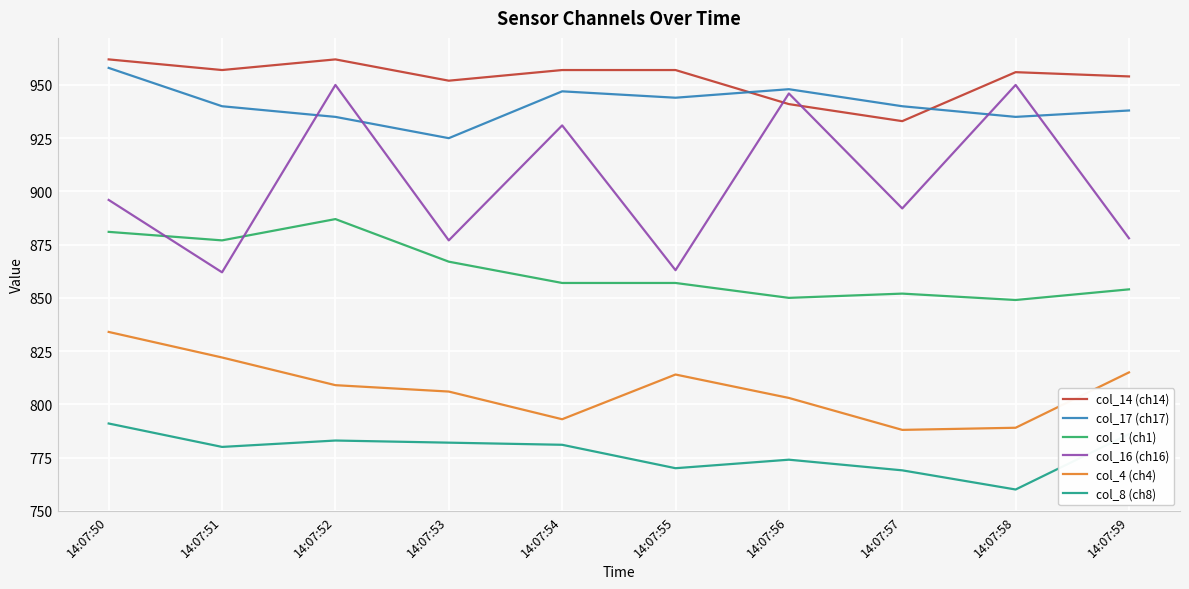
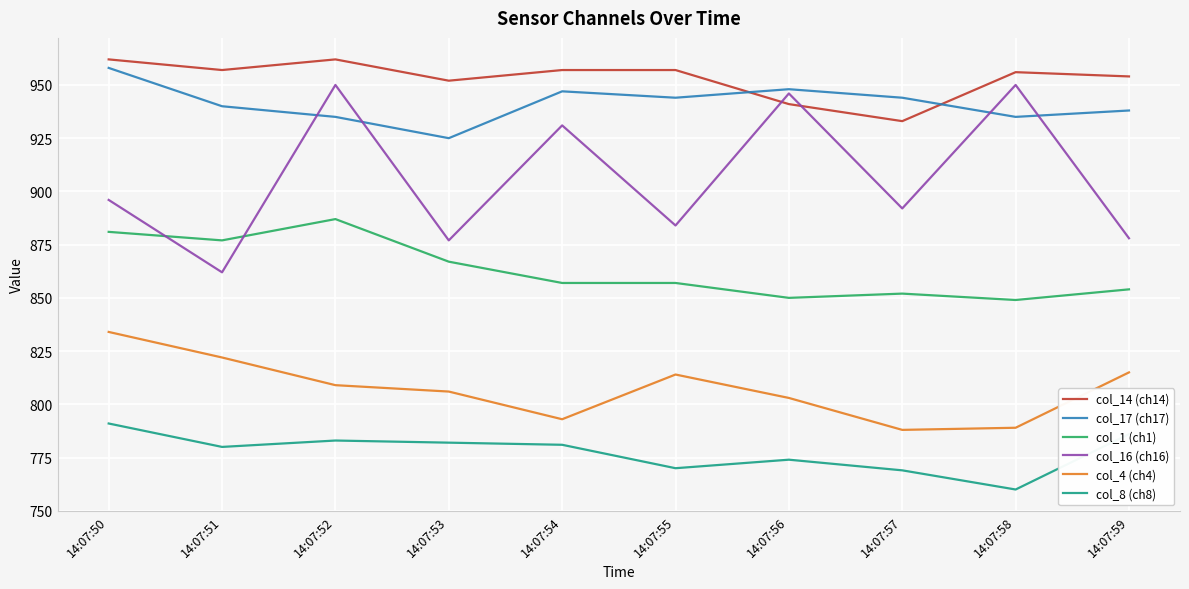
  {
    "col_14 (ch14)": {
      "14:07:50": 962,
      "14:07:51": 957,
      "14:07:52": 962,
      "14:07:53": 952,
      "14:07:54": 957,
      "14:07:55": 957,
      "14:07:56": 941,
      "14:07:57": 933,
      "14:07:58": 956,
      "14:07:59": 954
    },
    "col_17 (ch17)": {
      "14:07:50": 958,
      "14:07:51": 940,
      "14:07:52": 935,
      "14:07:53": 925,
      "14:07:54": 947,
      "14:07:55": 944,
      "14:07:56": 948,
-     "14:07:57": 940,
+     "14:07:57": 944,
      "14:07:58": 935,
      "14:07:59": 938
    },
    "col_16 (ch16)": {
      "14:07:50": 896,
      "14:07:51": 862,
      "14:07:52": 950,
      "14:07:53": 877,
      "14:07:54": 931,
-     "14:07:55": 863,
+     "14:07:55": 884,
      "14:07:56": 946,
      "14:07:57": 892,
      "14:07:58": 950,
      "14:07:59": 878
    },
    "col_4 (ch4)": {
      "14:07:50": 834,
      "14:07:51": 822,
      "14:07:52": 809,
      "14:07:53": 806,
      "14:07:54": 793,
      "14:07:55": 814,
      "14:07:56": 803,
      "14:07:57": 788,
      "14:07:58": 789,
      "14:07:59": 815
    }
  }
